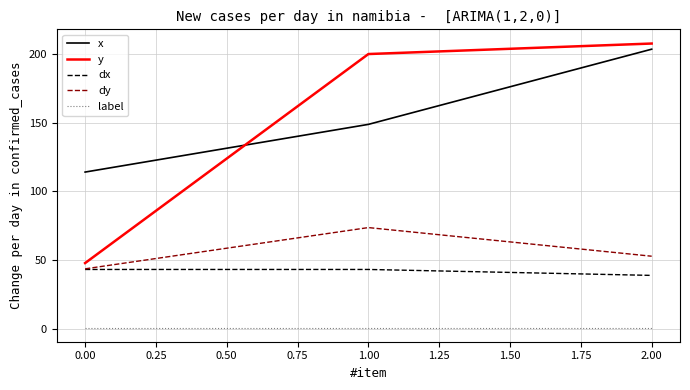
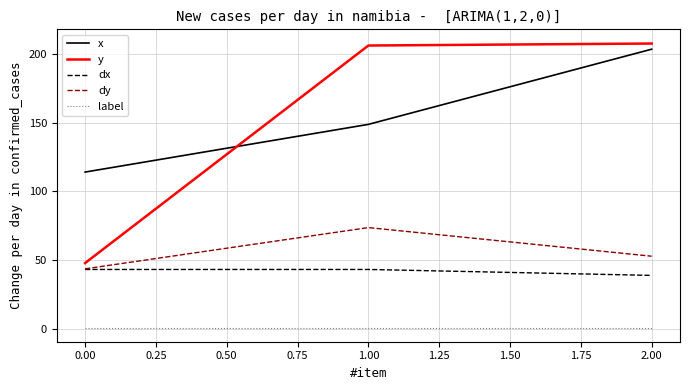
  {
    "y": {
      "0.00": 48,
-     "1.00": 200,
+     "1.00": 206,
      "2.00": 208
    },
    "dy": {
      "1.00": 74,
      "2.00": 53
    },
    "label": {
      "0.00": 1,
      "1.00": 1,
      "2.00": 1
    }
  }
